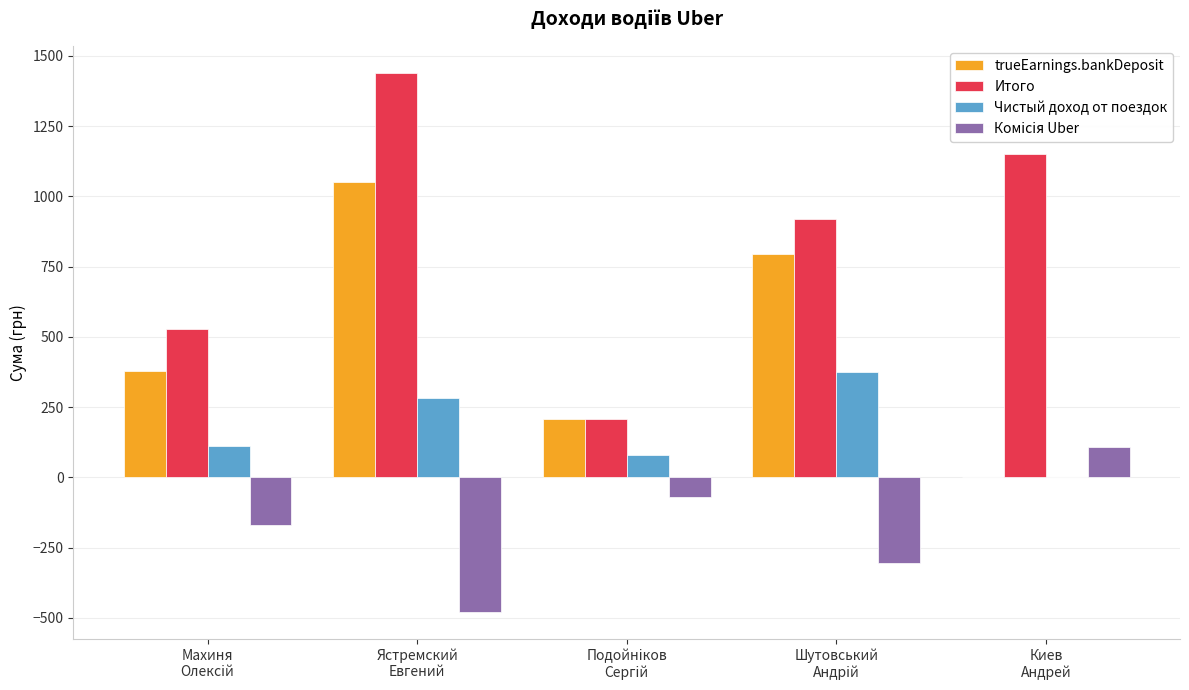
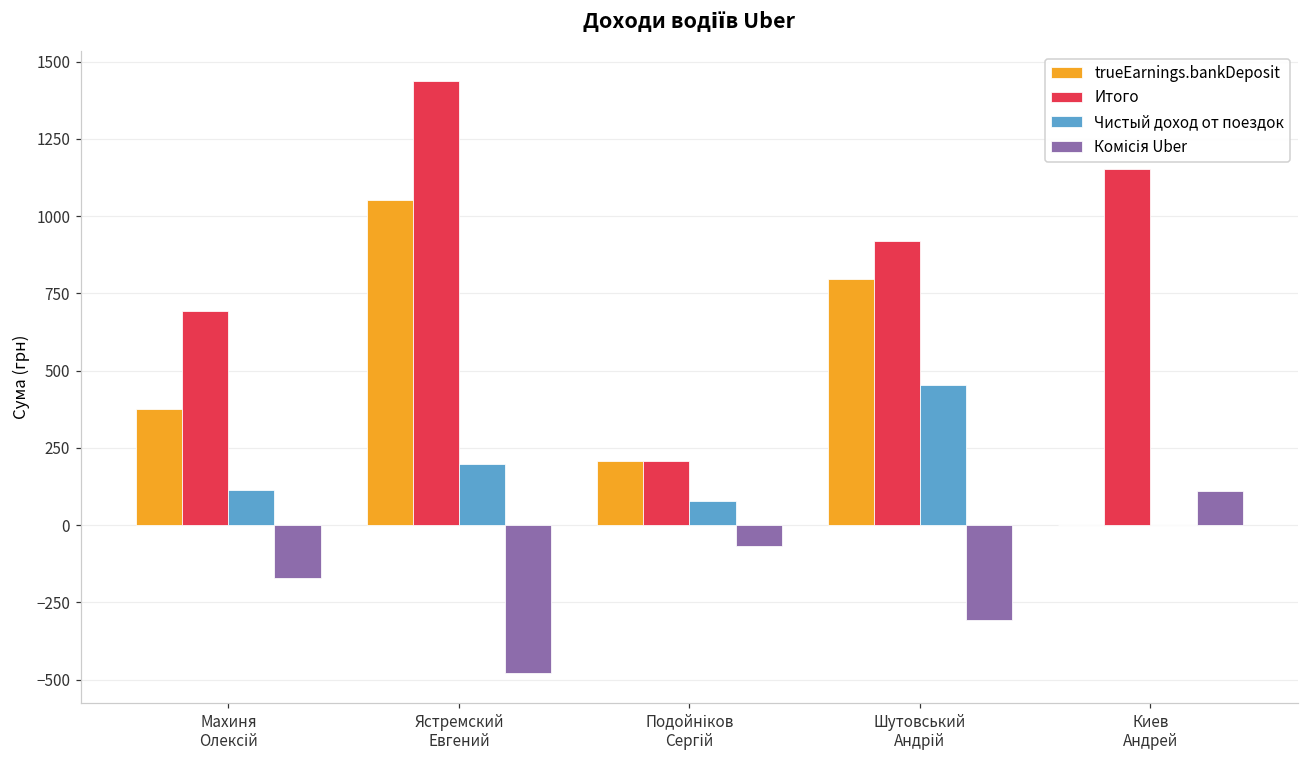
  {
    "trueEarnings.bankDeposit": {
      "Махиня Олексій": 380,
      "Ястремский Евгений": 1050,
      "Подойніков Сергій": 210,
      "Шутовський Андрій": 800,
      "Киев Андрей": 0
    },
    "Итого": {
-     "Махиня Олексій": 530,
+     "Махиня Олексій": 690,
      "Ястремский Евгений": 1440,
      "Подойніков Сергій": 210,
      "Шутовський Андрій": 920,
      "Киев Андрей": 1150
    },
    "Чистый доход от поездок": {
      "Махиня Олексій": 110,
-     "Ястремский Евгений": 280,
+     "Ястремский Евгений": 200,
      "Подойніков Сергій": 80,
-     "Шутовський Андрій": 380,
+     "Шутовський Андрій": 450,
      "Киев Андрей": 0
    },
    "Комісія Uber": {
      "Махиня Олексій": -170,
      "Ястремский Евгений": -480,
      "Подойніков Сергій": -70,
      "Шутовський Андрій": -310,
      "Киев Андрей": 110
    }
  }
